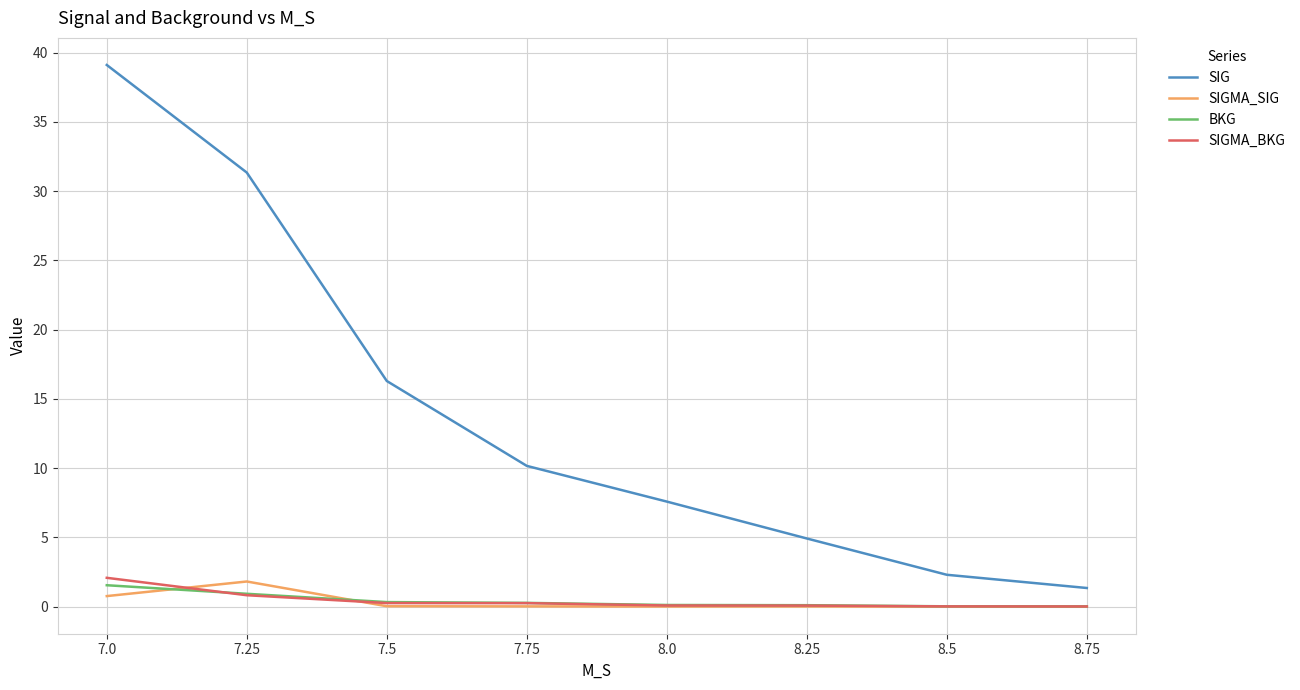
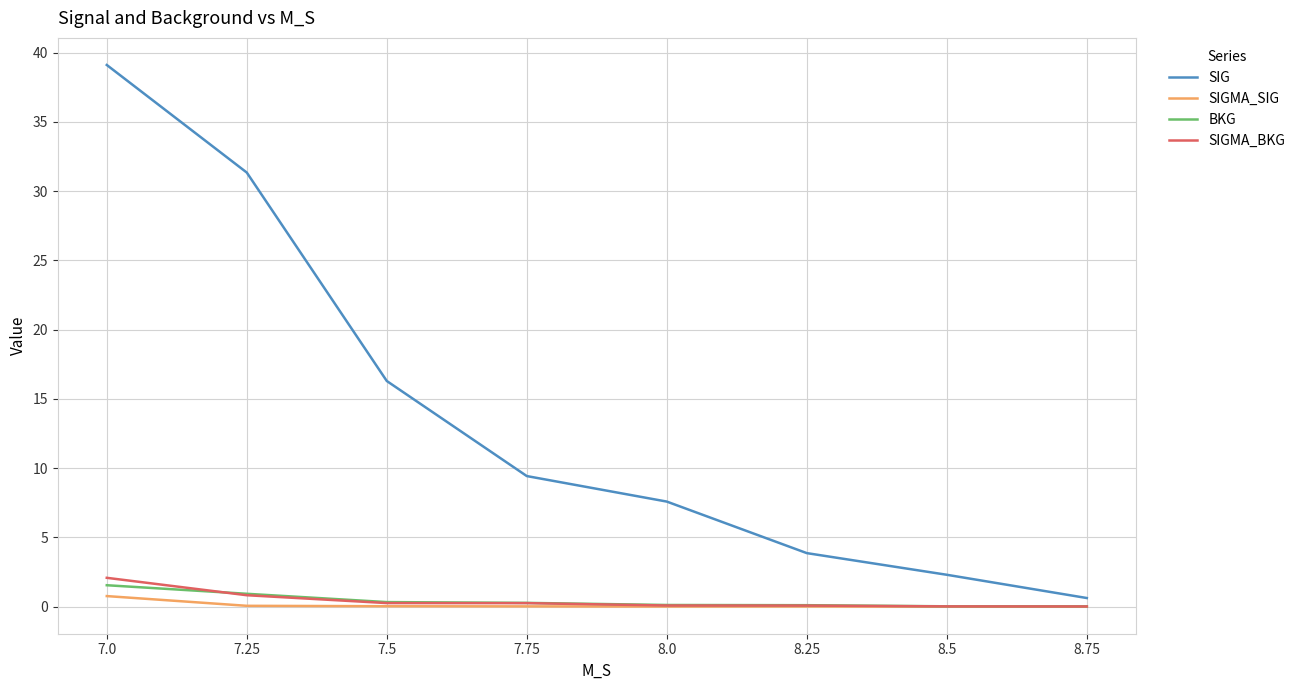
  {
    "SIG": {
      "7.0": 39.1,
      "7.25": 31.3,
      "7.5": 16.3,
-     "7.75": 10.2,
+     "7.75": 9.4,
      "8.0": 7.6,
-     "8.25": 4.9,
+     "8.25": 3.9,
      "8.5": 2.3,
-     "8.75": 1.3
+     "8.75": 0.6
    },
    "SIGMA_SIG": {
      "7.0": 0.8,
-     "7.25": 1.8,
+     "7.25": 0.1,
      "7.5": 0.0,
      "7.75": 0.0
    },
    "BKG": {
      "7.0": 1.6
    },
    "SIGMA_BKG": {
      "7.0": 2.1
    }
  }
